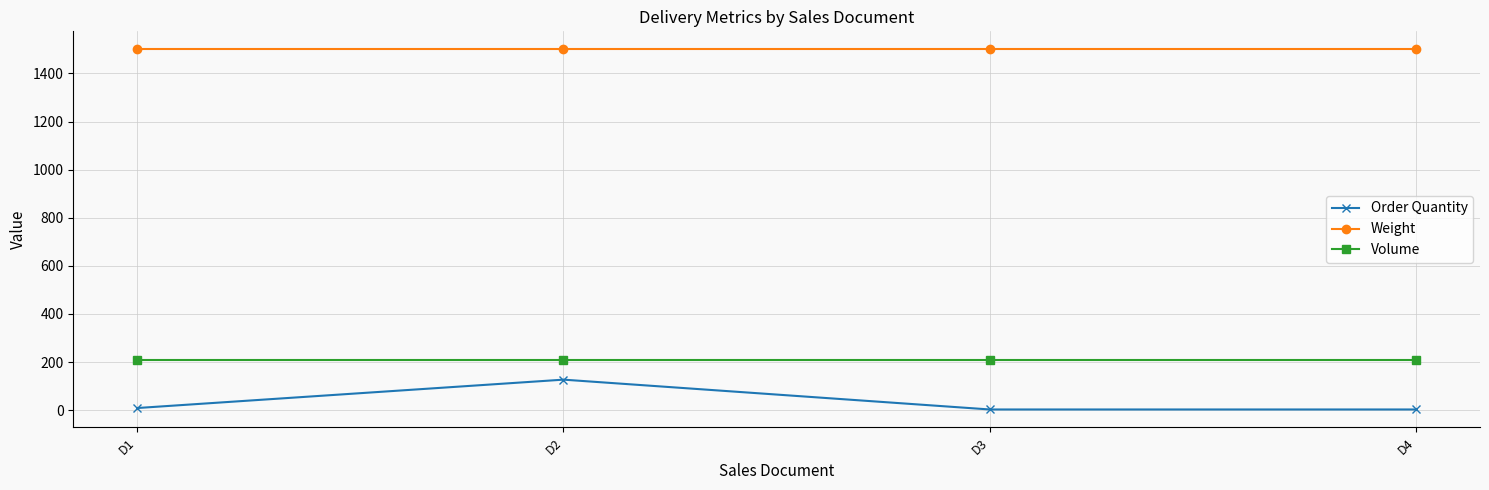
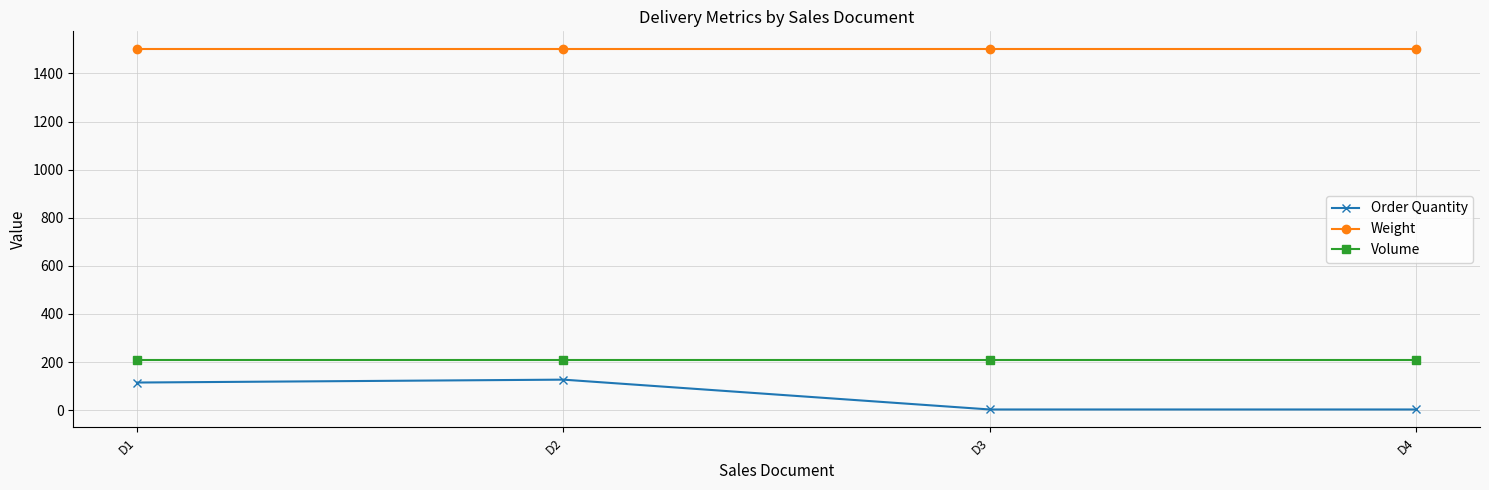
  {
    "Order Quantity": {
-     "D1": 10,
+     "D1": 120,
      "D2": 130,
      "D3": 0,
      "D4": 0
    },
    "Weight": {
      "D1": 1500,
      "D2": 1500,
      "D3": 1500,
      "D4": 1500
    },
    "Volume": {
      "D1": 210,
      "D2": 210,
      "D3": 210,
      "D4": 210
    }
  }
